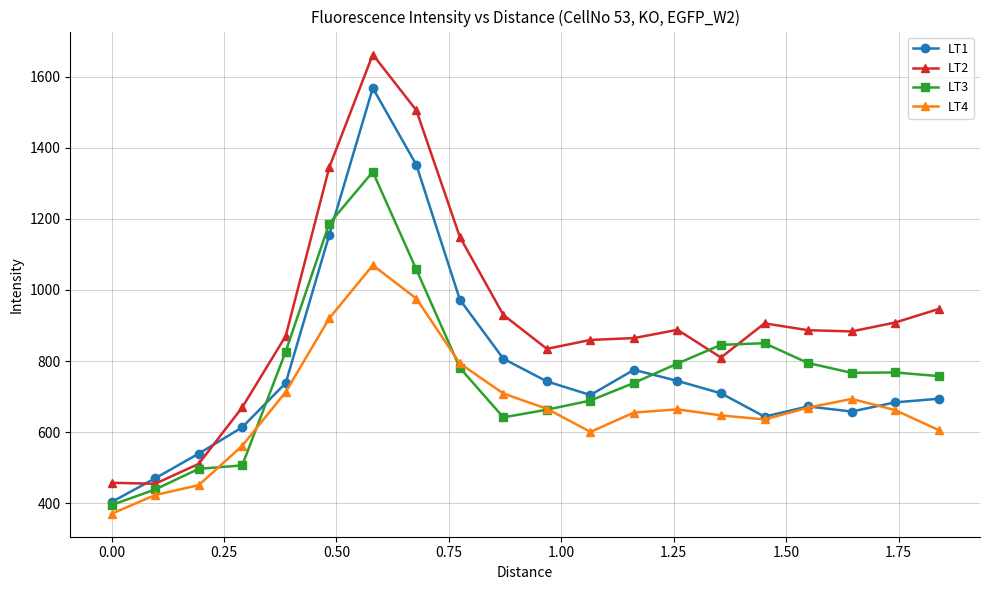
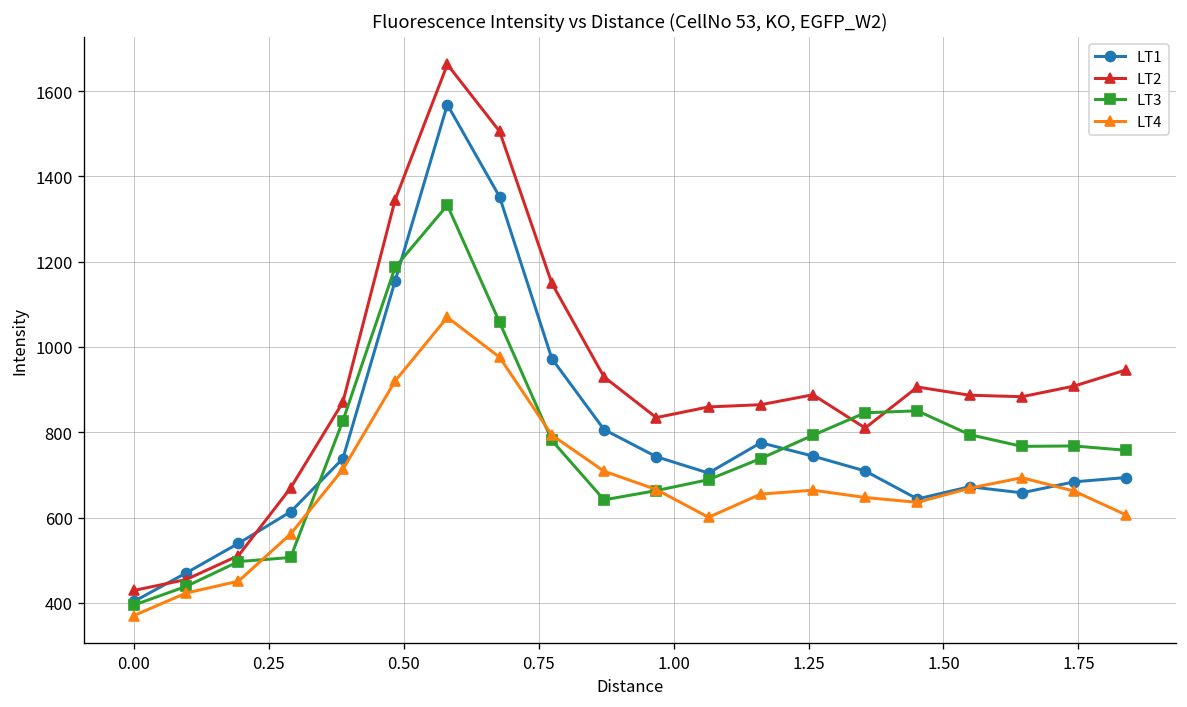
  {
    "LT1": {
      "0.00": 400
    },
    "LT2": {
-     "0.00": 460
+     "0.00": 430
    },
    "LT3": {
      "0.00": 400
    },
    "LT4": {
      "0.00": 370
    }
  }
